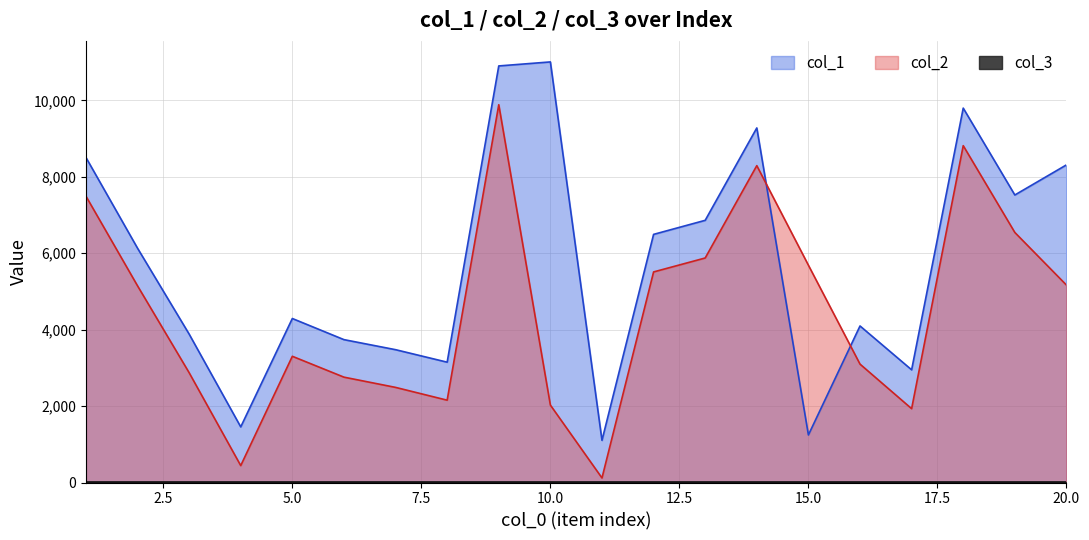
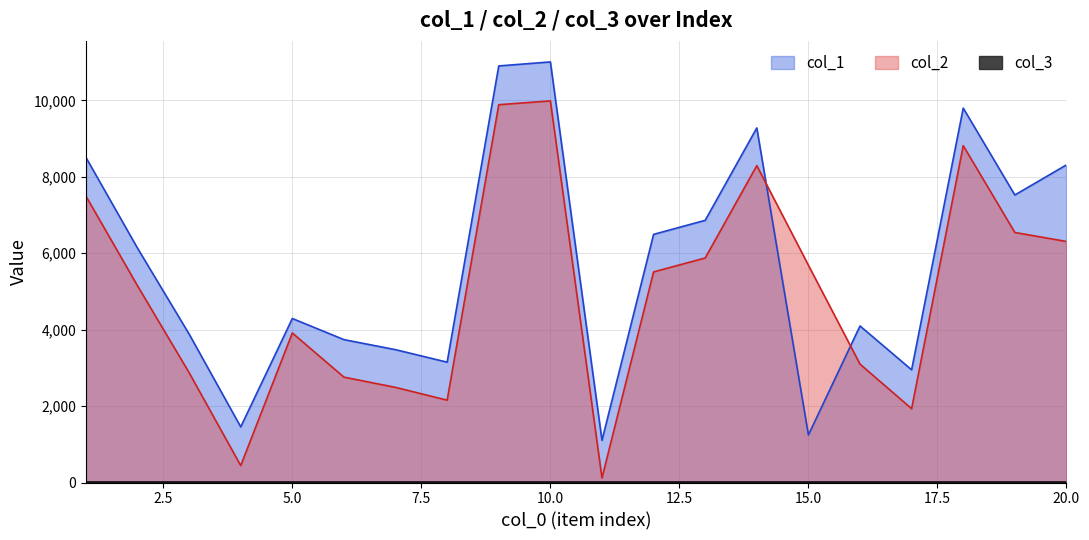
  {
    "col_1": {
      "5.0": "4,300",
      "10.0": "11,000",
      "15.0": "1,200",
      "20.0": "8,300"
    },
    "col_2": {
-     "5.0": "3,300",
-     "10.0": "2,000",
+     "5.0": "3,900",
+     "10.0": "10,000",
      "15.0": "5,700",
-     "20.0": "5,200"
+     "20.0": "6,300"
    },
    "col_3": {
      "5.0": "0",
      "10.0": "0",
      "15.0": "0",
      "20.0": "0"
    }
  }
